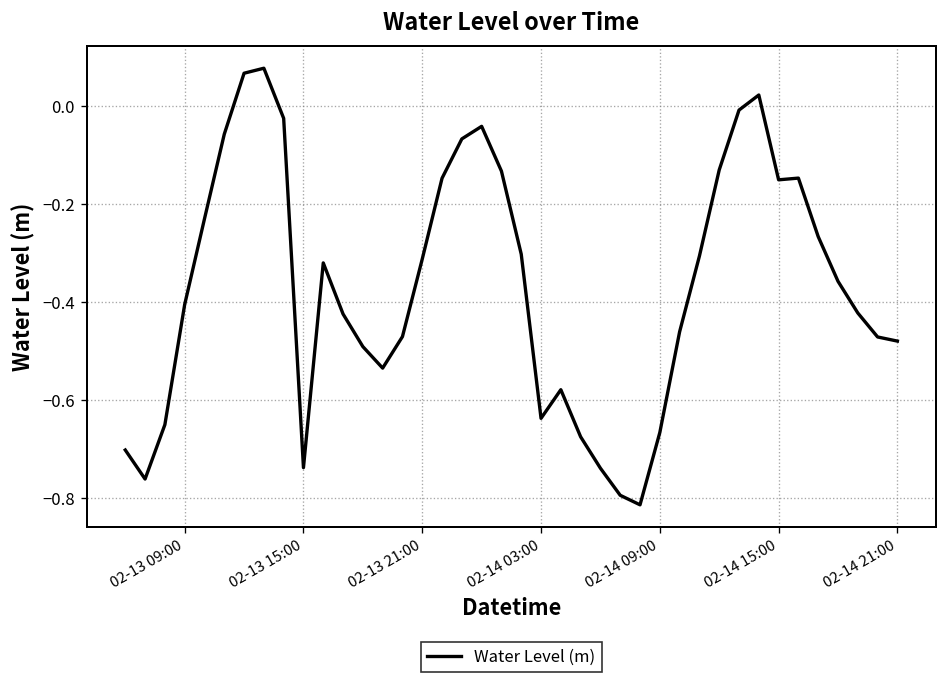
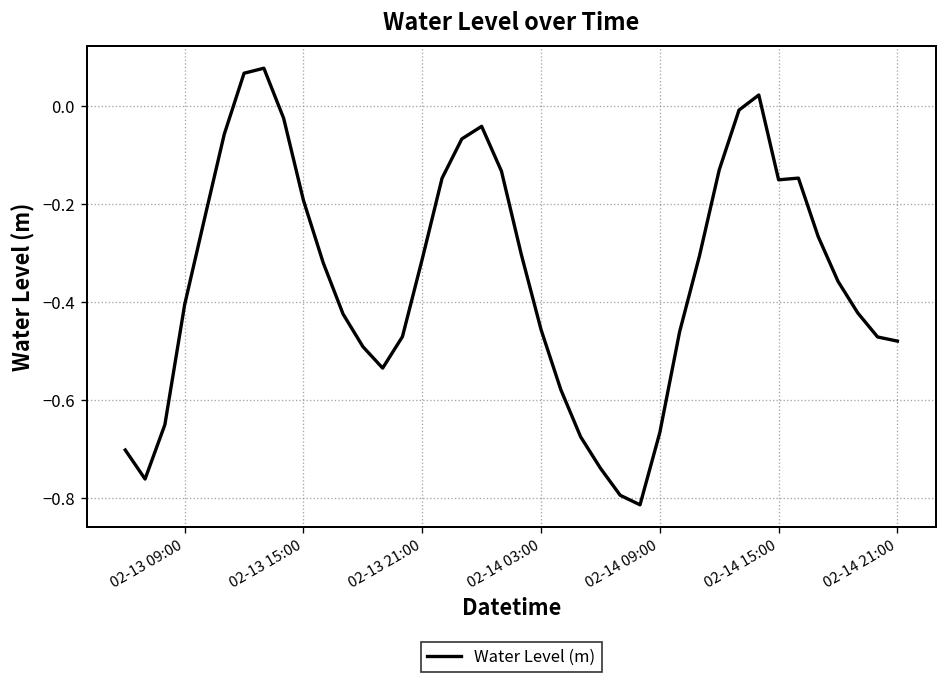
  {
    "02-13 09:00": -0.41,
-   "02-13 15:00": -0.74,
+   "02-13 15:00": -0.19,
    "02-13 21:00": -0.31,
-   "02-14 03:00": -0.64,
+   "02-14 03:00": -0.46,
    "02-14 09:00": -0.67,
    "02-14 15:00": -0.15,
    "02-14 21:00": -0.48
  }
